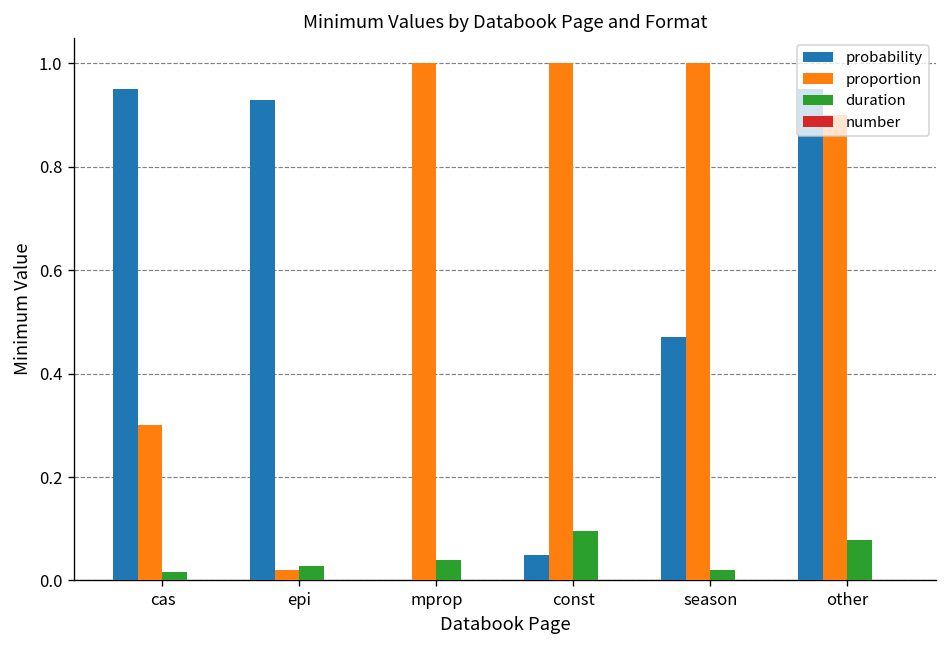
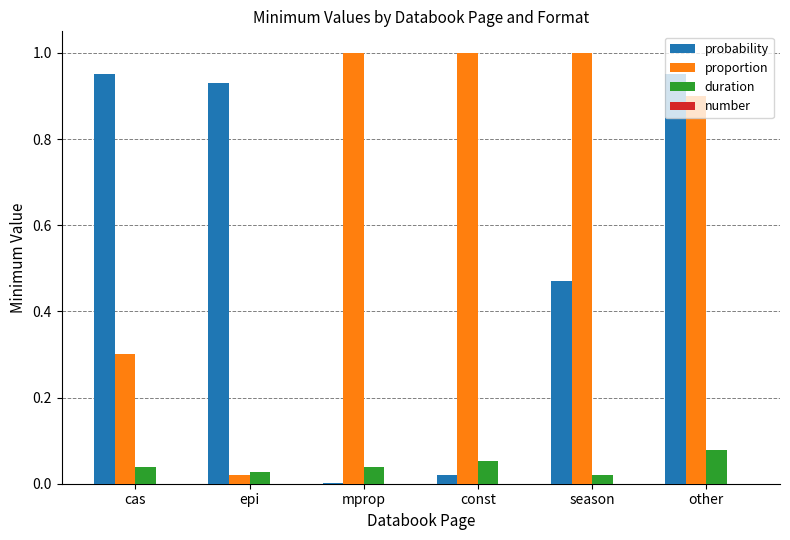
  {
    "probability": {
      "cas": 0.95,
      "epi": 0.93,
-     "const": 0.05,
+     "const": 0.02,
      "season": 0.47
    },
    "proportion": {
      "cas": 0.30,
      "epi": 0.02,
      "mprop": 1.00,
      "const": 1.00,
      "season": 1.00
    },
    "duration": {
-     "cas": 0.02,
+     "cas": 0.04,
      "epi": 0.03,
      "mprop": 0.04,
-     "const": 0.10,
+     "const": 0.05,
      "season": 0.02,
      "other": 0.08
    },
    "number": {
      "cas": 0.00,
      "epi": 0.00,
      "mprop": 0.00,
      "const": 0.00,
      "season": 0.00,
      "other": 0.00
    }
  }
